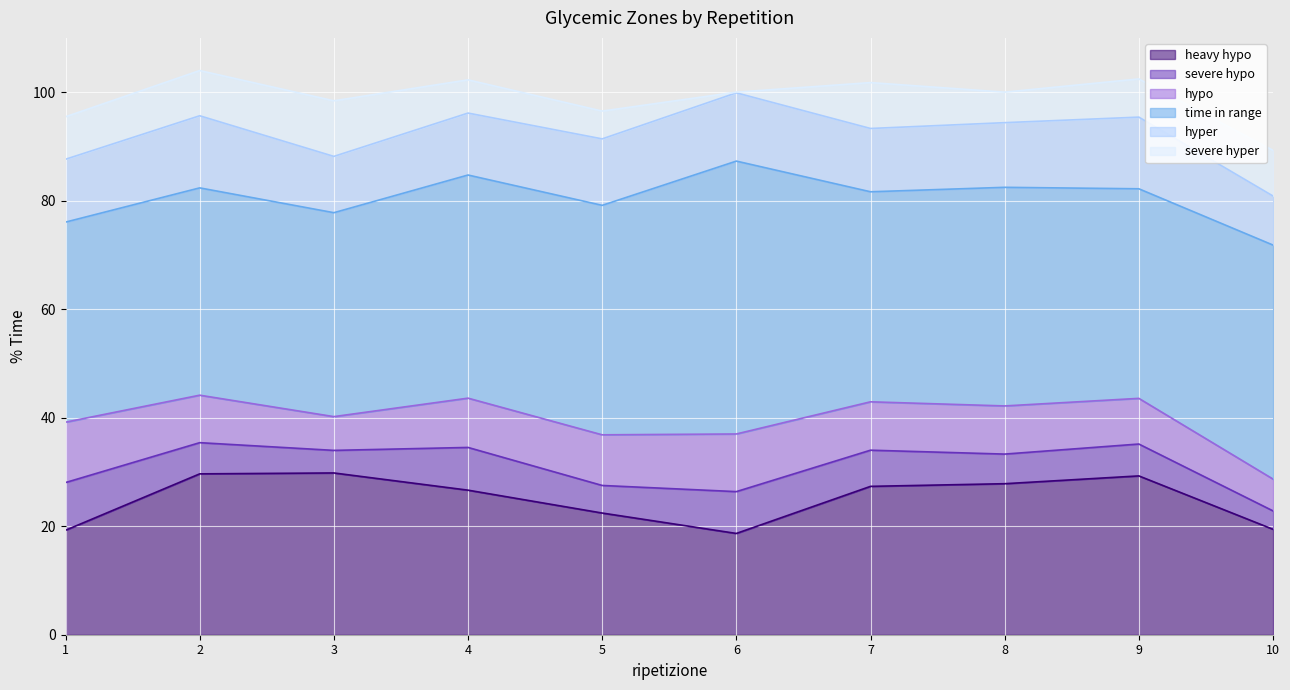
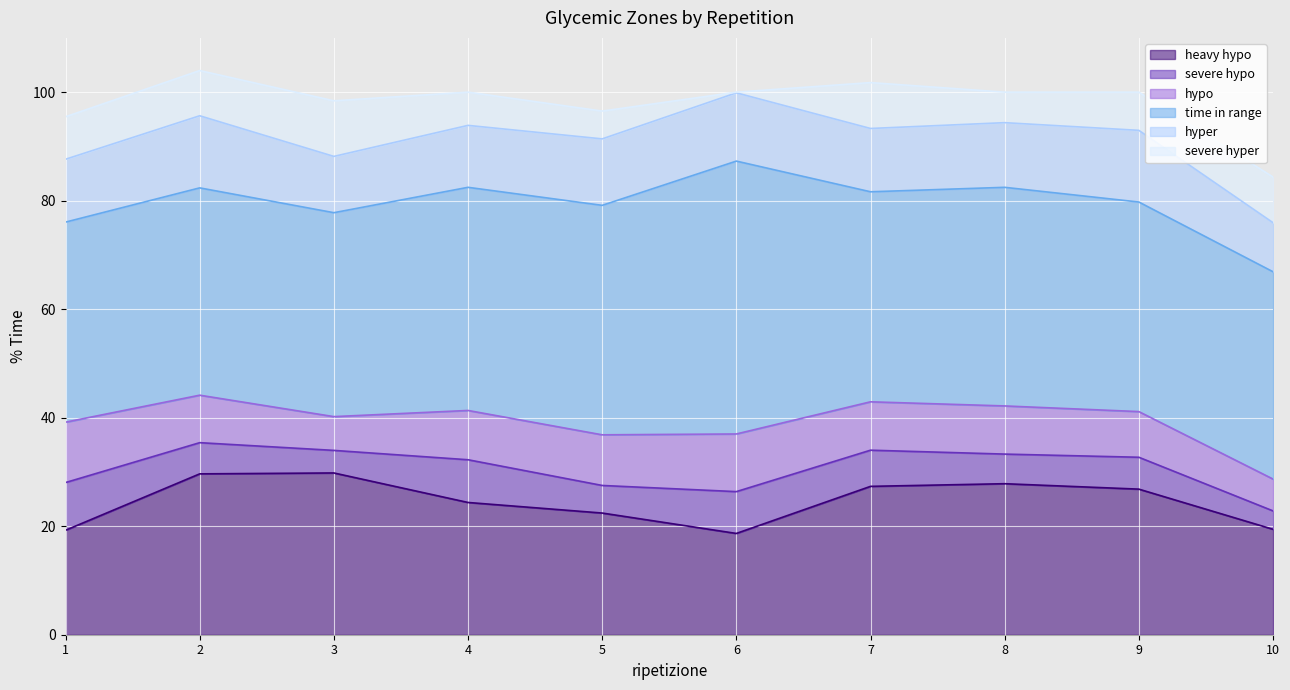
  {
    "heavy hypo": {
      "1": 19,
      "2": 30,
      "3": 30,
-     "4": 27,
+     "4": 24,
      "5": 22,
      "6": 19,
      "7": 27,
      "8": 28,
-     "9": 29,
+     "9": 27,
      "10": 19
    },
    "severe hypo": {
      "1": 9,
      "2": 6,
      "3": 4,
      "4": 8,
      "5": 5,
      "6": 8,
      "7": 7,
      "8": 5,
      "9": 6,
      "10": 3
    },
    "hypo": {
      "1": 11,
      "2": 9,
      "3": 6,
      "4": 9,
      "5": 9,
      "6": 11,
      "7": 9,
      "8": 9,
      "9": 8,
      "10": 6
    },
    "time in range": {
      "1": 37,
      "2": 38,
      "3": 38,
      "4": 41,
      "5": 42,
      "6": 50,
      "7": 39,
      "8": 40,
      "9": 39,
-     "10": 43
+     "10": 38
    }
  }
